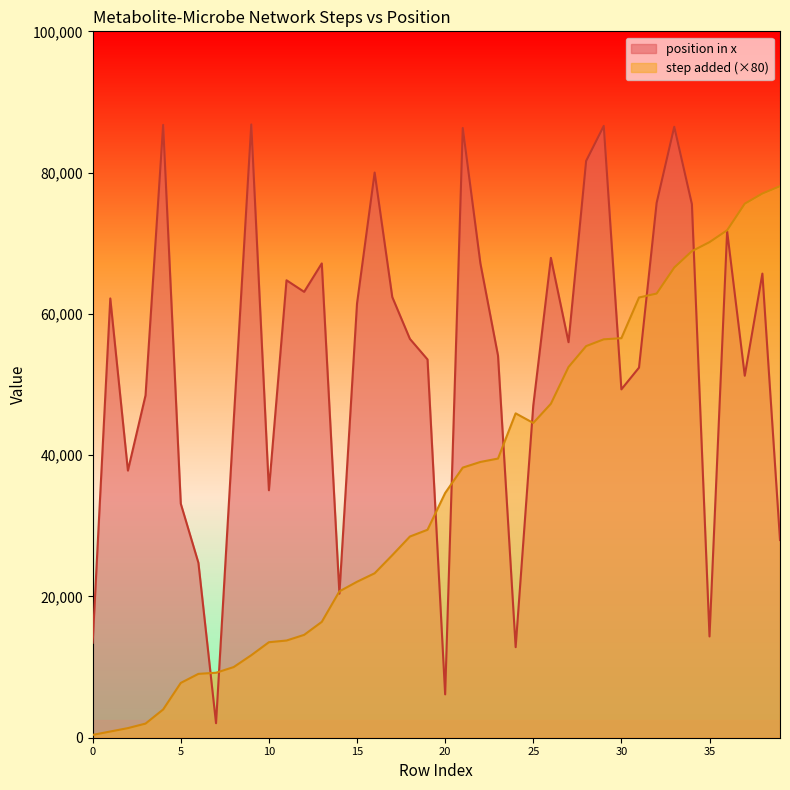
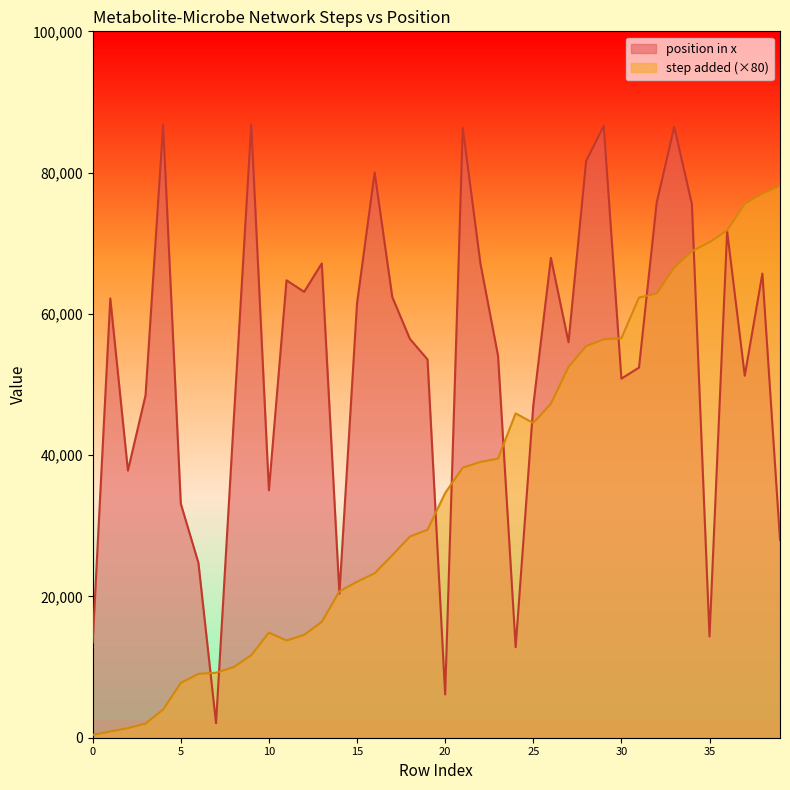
  {
    "position in x": {
      "0": "13,000",
      "5": "33,000",
      "10": "35,000",
      "15": "61,000",
      "20": "6,000",
      "25": "47,000",
-     "30": "49,000",
+     "30": "51,000",
      "35": "14,000"
    },
    "step added (×80)": {
      "5": "8,000",
-     "10": "14,000",
+     "10": "15,000",
      "15": "22,000",
      "20": "35,000",
      "25": "45,000",
      "30": "57,000",
      "35": "70,000"
    }
  }
